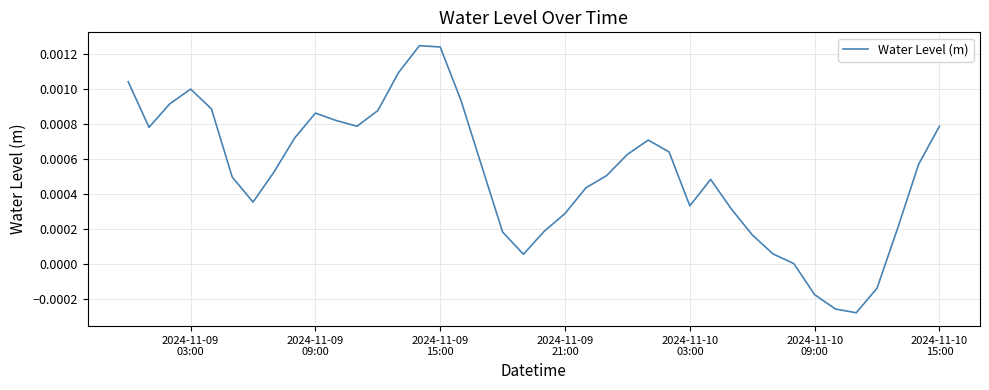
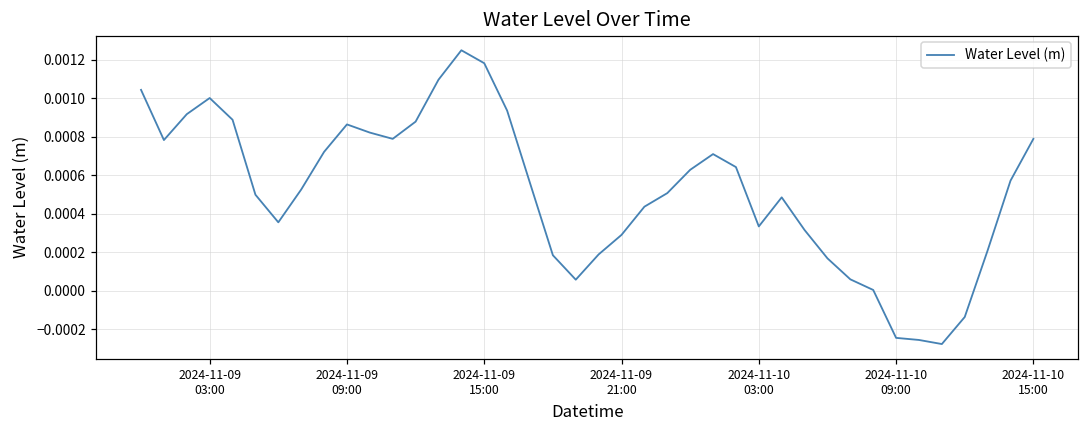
  {
    "2024-11-09 03:00": 0.00100,
    "2024-11-09 09:00": 0.00086,
-   "2024-11-09 15:00": 0.00124,
+   "2024-11-09 15:00": 0.00118,
    "2024-11-09 21:00": 0.00029,
    "2024-11-10 03:00": 0.00033,
-   "2024-11-10 09:00": -0.00017,
+   "2024-11-10 09:00": -0.00025,
    "2024-11-10 15:00": 0.00079
  }
